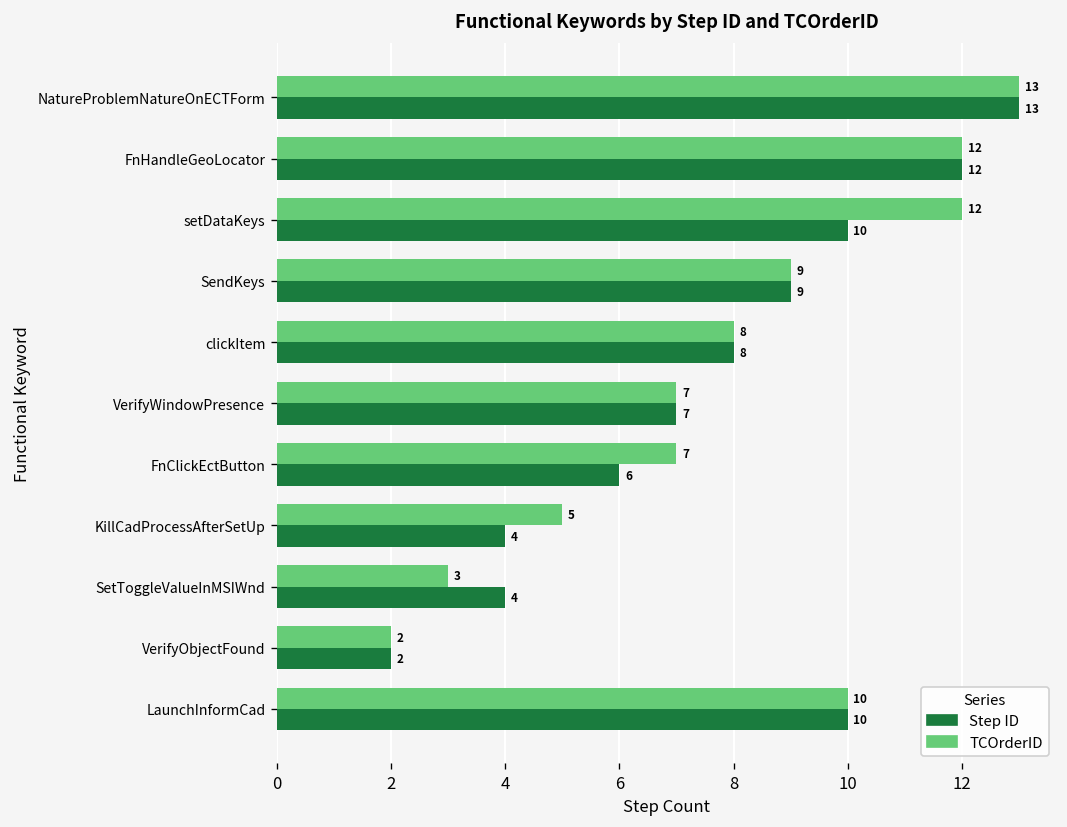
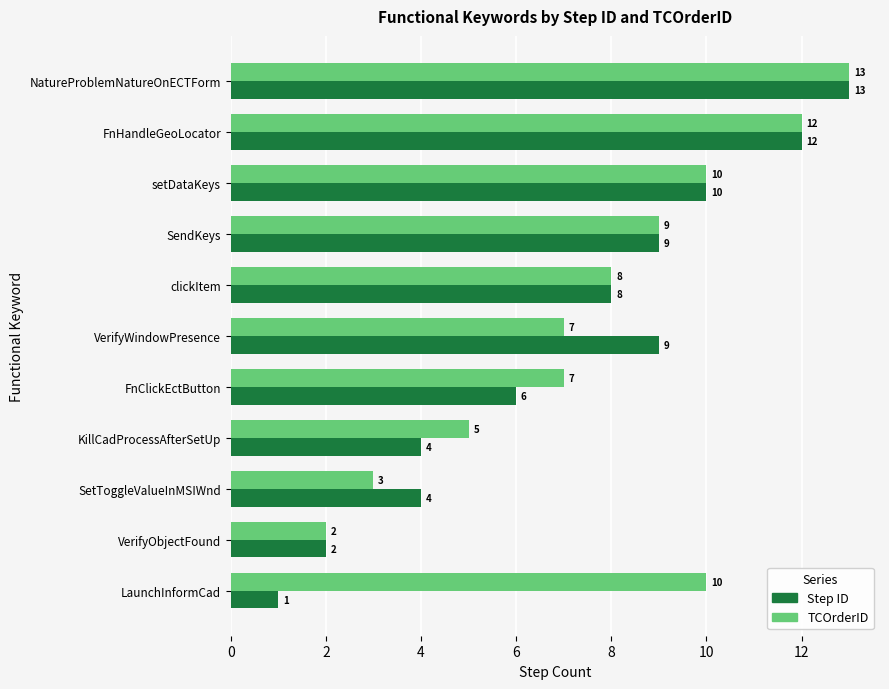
  {
    "Step ID": {
      "NatureProblemNatureOnECTForm": 13,
      "FnHandleGeoLocator": 12,
      "setDataKeys": 10,
      "SendKeys": 9,
      "clickItem": 8,
-     "VerifyWindowPresence": 7,
+     "VerifyWindowPresence": 9,
      "FnClickEctButton": 6,
      "KillCadProcessAfterSetUp": 4,
      "SetToggleValueInMSIWnd": 4,
      "VerifyObjectFound": 2,
-     "LaunchInformCad": 10
+     "LaunchInformCad": 1
    },
    "TCOrderID": {
      "NatureProblemNatureOnECTForm": 13,
      "FnHandleGeoLocator": 12,
-     "setDataKeys": 12,
+     "setDataKeys": 10,
      "SendKeys": 9,
      "clickItem": 8,
      "VerifyWindowPresence": 7,
      "FnClickEctButton": 7,
      "KillCadProcessAfterSetUp": 5,
      "SetToggleValueInMSIWnd": 3,
      "VerifyObjectFound": 2,
      "LaunchInformCad": 10
    }
  }
